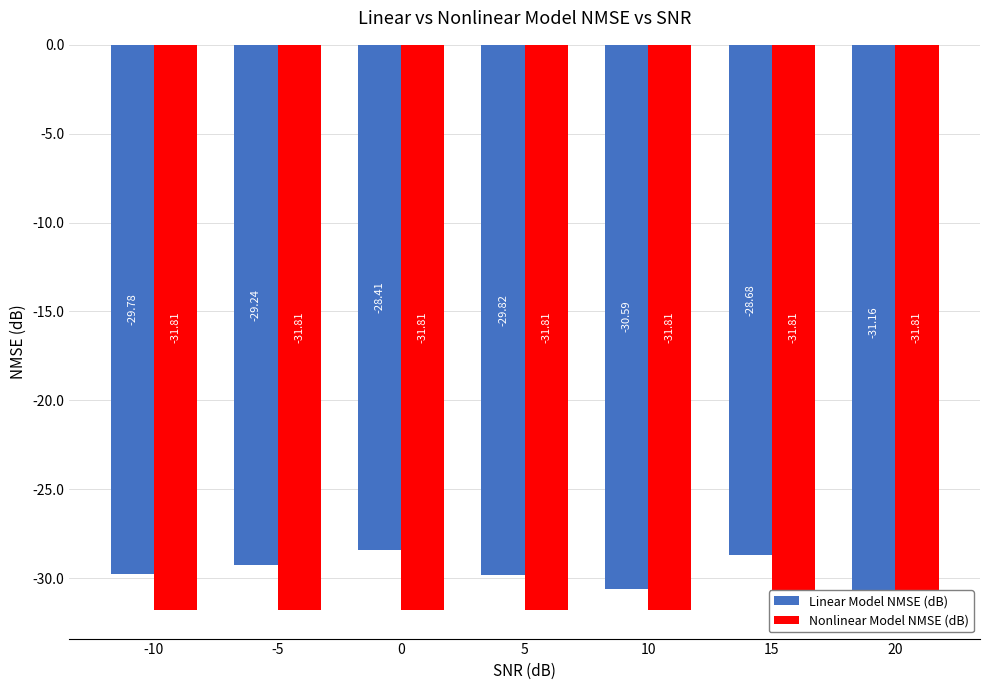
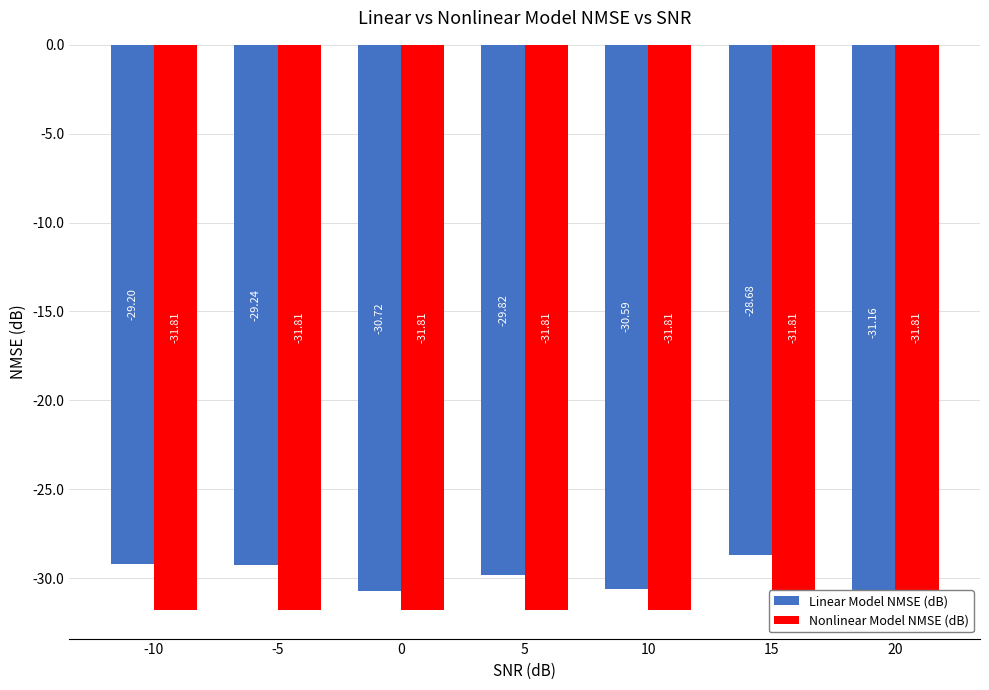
  {
    "Linear Model NMSE (dB)": {
-     "-10": -29.78,
+     "-10": -29.20,
      "-5": -29.24,
-     "0": -28.41,
+     "0": -30.72,
      "5": -29.82,
      "10": -30.59,
      "15": -28.68
    },
    "Nonlinear Model NMSE (dB)": {
      "-10": -31.81,
      "-5": -31.81,
      "0": -31.81,
      "5": -31.81,
      "10": -31.81
    }
  }
